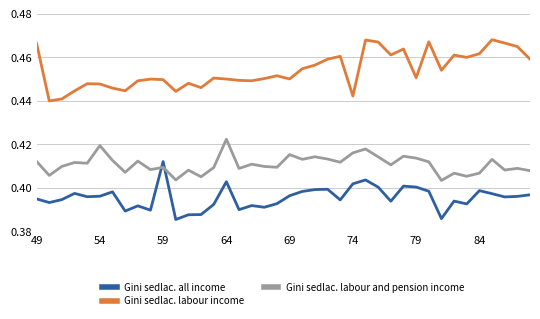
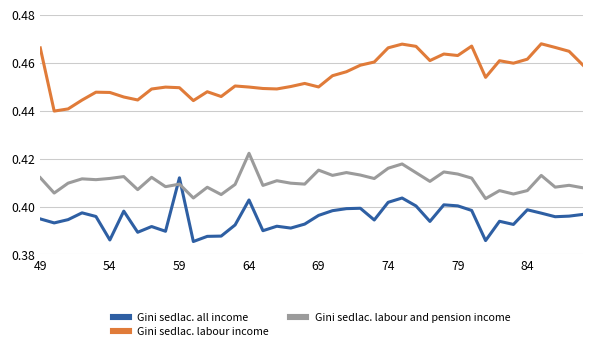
  {
    "Gini sedlac. all income": {
      "49": 0.395,
-     "54": 0.396,
+     "54": 0.386,
      "59": 0.412,
      "64": 0.403,
      "69": 0.396,
      "74": 0.402,
      "79": 0.400,
      "84": 0.399
    },
    "Gini sedlac. labour income": {
      "49": 0.466,
      "54": 0.448,
      "59": 0.450,
      "64": 0.450,
      "69": 0.450,
-     "74": 0.442,
-     "79": 0.451,
+     "74": 0.466,
+     "79": 0.463,
      "84": 0.462
    },
    "Gini sedlac. labour and pension income": {
      "49": 0.412,
-     "54": 0.419,
+     "54": 0.412,
      "59": 0.409,
      "64": 0.422,
      "69": 0.415,
      "74": 0.416,
      "79": 0.414,
      "84": 0.407
    }
  }
